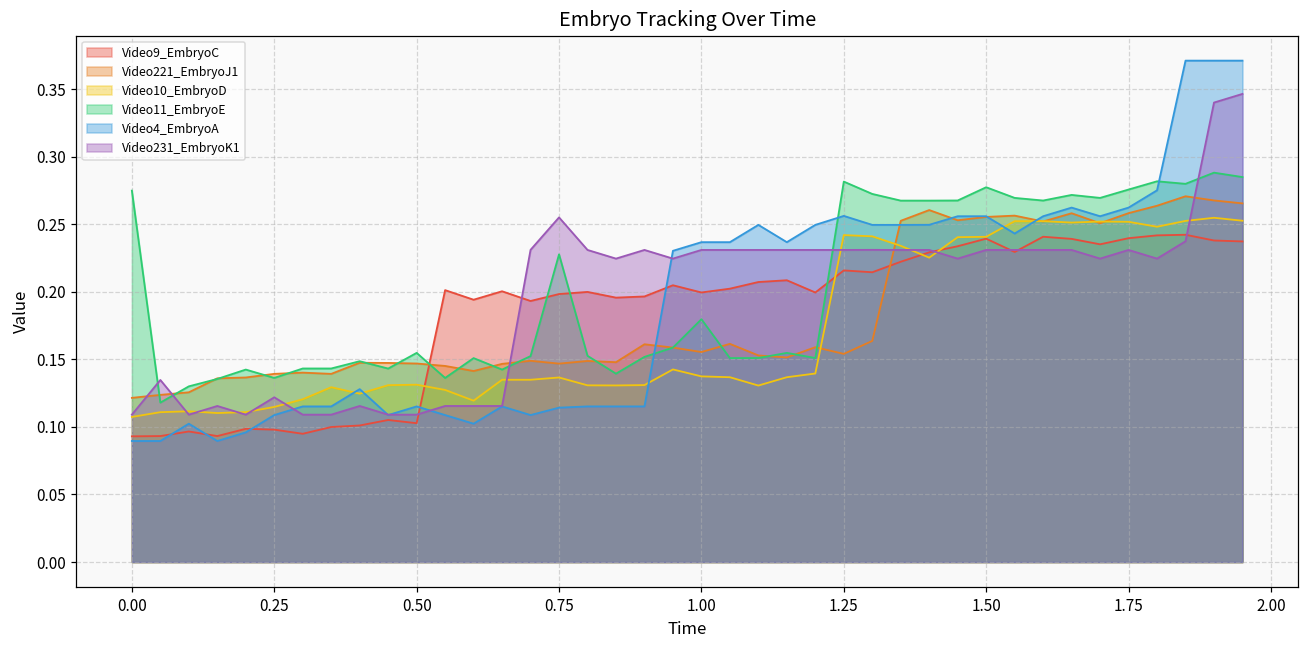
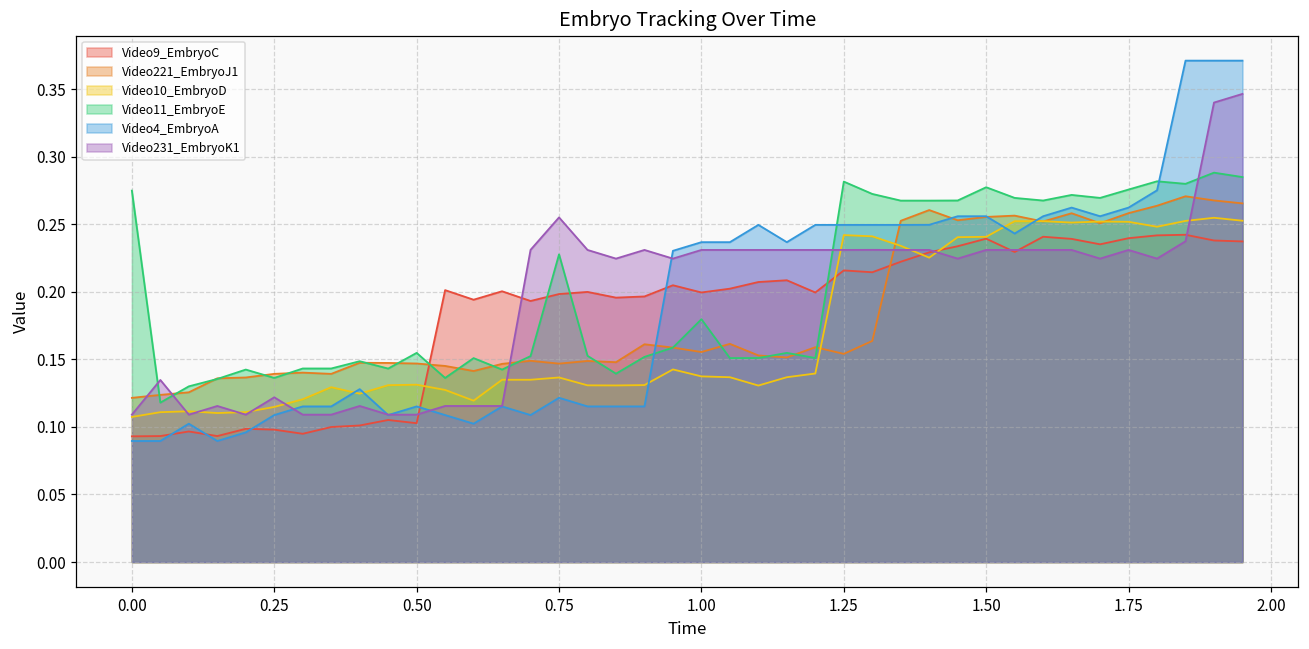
  {
    "Video11_EmbryoE": {
      "0.00": 0.275,
      "0.25": 0.136,
      "0.50": 0.155,
      "0.75": 0.228,
      "1.00": 0.180,
      "1.25": 0.282,
      "1.50": 0.277,
      "1.75": 0.276
    },
    "Video4_EmbryoA": {
      "0.00": 0.090,
      "0.25": 0.109,
      "0.50": 0.115,
-     "0.75": 0.114,
+     "0.75": 0.122,
      "1.00": 0.237,
-     "1.25": 0.256,
+     "1.25": 0.250,
      "1.75": 0.262
    },
    "Video231_EmbryoK1": {
      "0.25": 0.122,
      "0.50": 0.109,
      "0.75": 0.255,
      "1.00": 0.231,
      "1.25": 0.231,
      "1.50": 0.231,
      "1.75": 0.231
    }
  }
